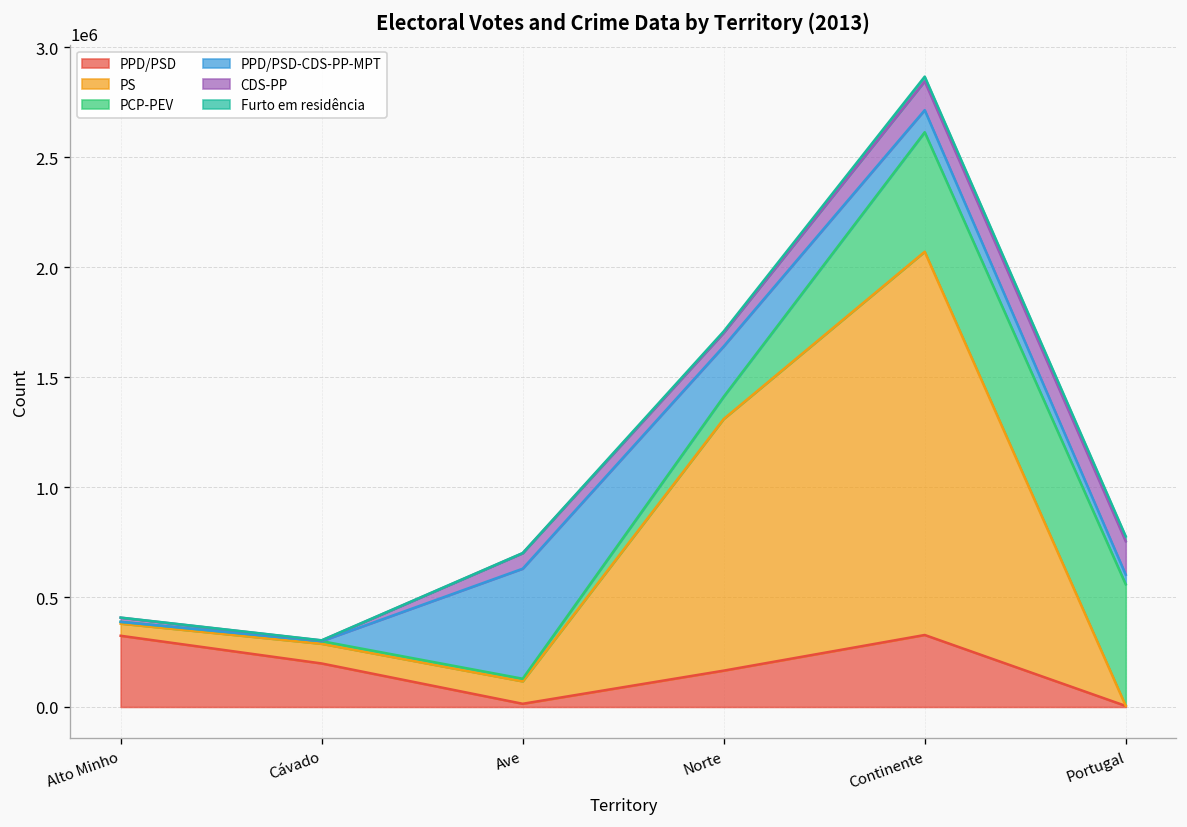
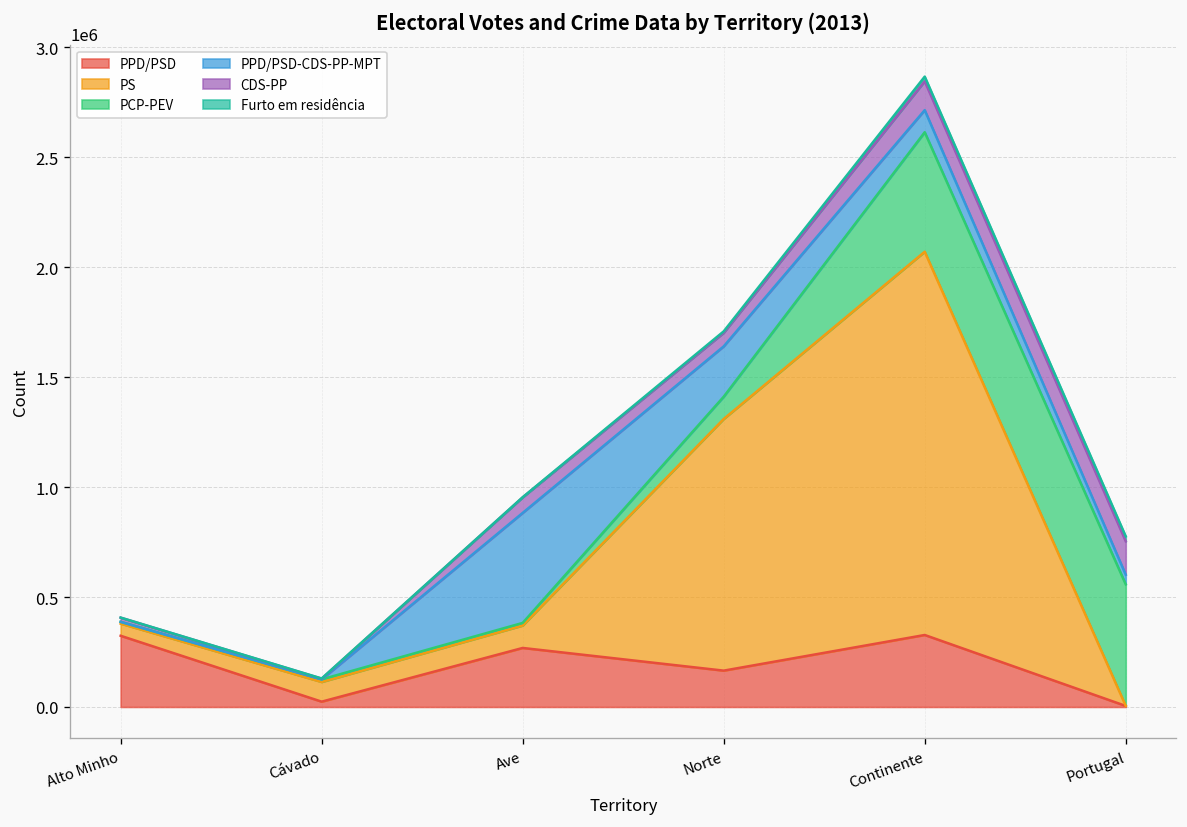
  {
    "PPD/PSD": {
      "Alto Minho": 320000,
-     "Cávado": 200000,
-     "Ave": 10000,
+     "Cávado": 20000,
+     "Ave": 270000,
      "Norte": 170000,
      "Continente": 330000
    },
    "PS": {
      "Norte": 1140000,
      "Continente": 1740000
    },
    "PPD/PSD-CDS-PP-MPT": {
      "Ave": 500000,
      "Norte": 230000,
      "Continente": 100000,
      "Portugal": 40000
    },
    "CDS-PP": {
      "Continente": 130000,
      "Portugal": 150000
    }
  }
